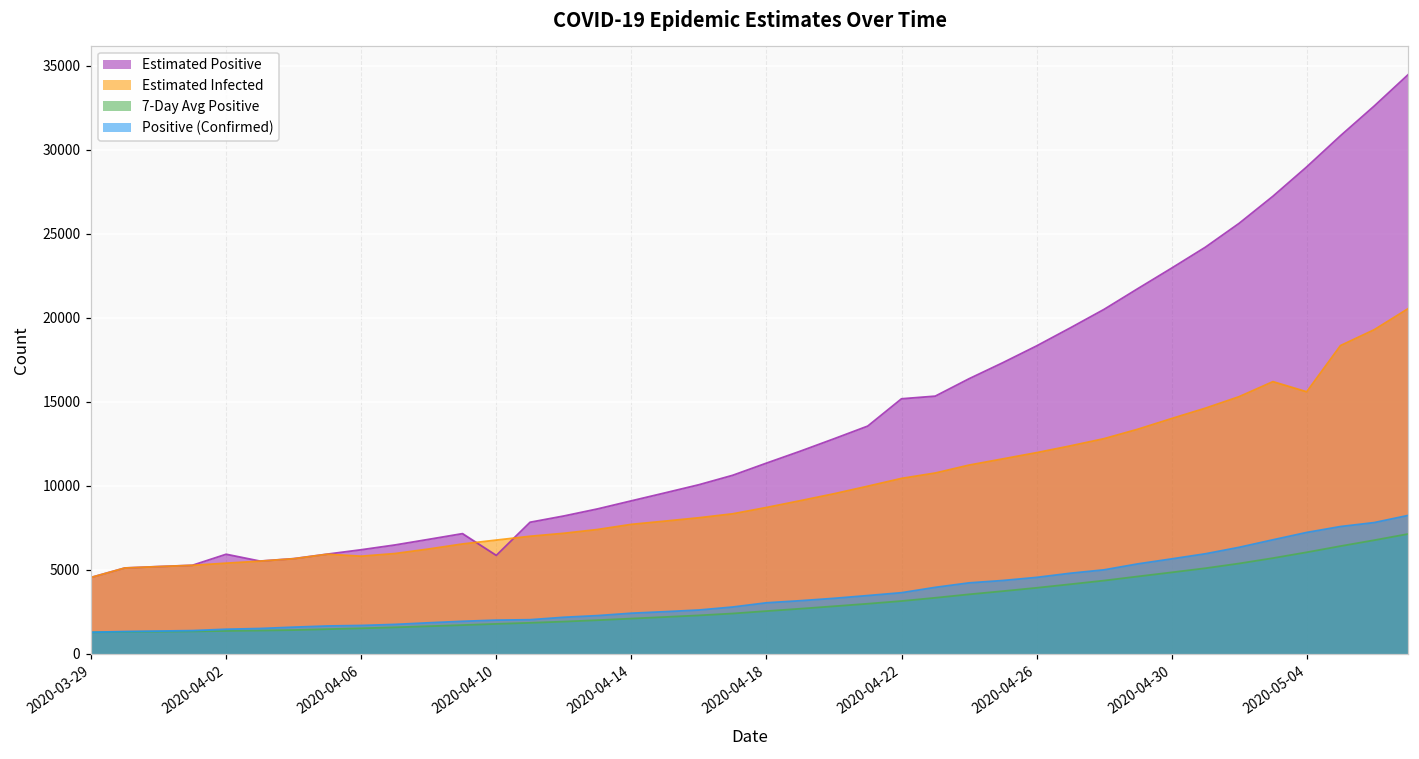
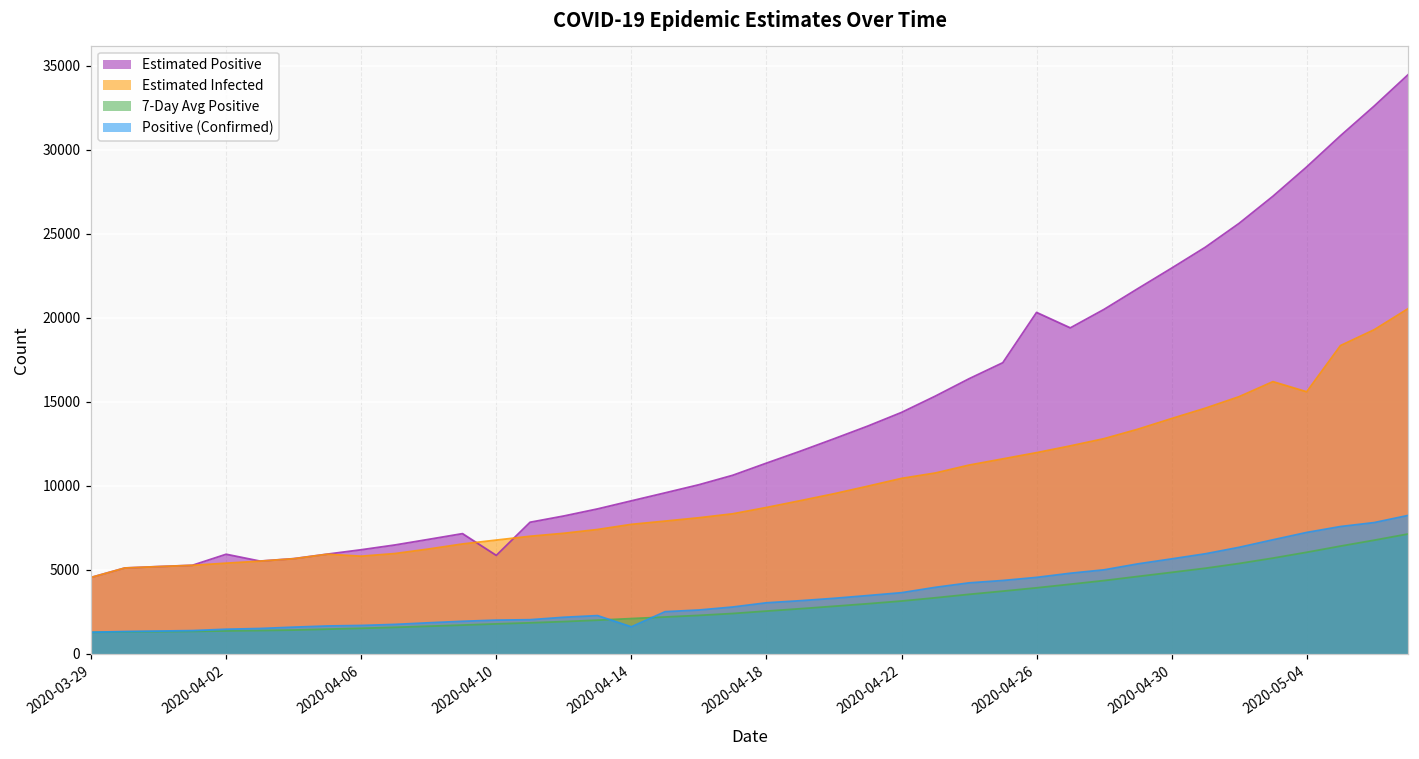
  {
    "Estimated Positive": {
      "2020-04-02": 5900,
      "2020-04-06": 6200,
      "2020-04-10": 5900,
      "2020-04-14": 9100,
      "2020-04-18": 11300,
-     "2020-04-22": 15200,
-     "2020-04-26": 18300,
+     "2020-04-22": 14400,
+     "2020-04-26": 20300,
      "2020-04-30": 22900,
      "2020-05-04": 29000
    },
    "Estimated Infected": {
      "2020-04-02": 5400,
      "2020-04-06": 5800,
      "2020-04-10": 6800,
      "2020-04-14": 7700,
      "2020-04-18": 8700,
      "2020-04-22": 10400,
      "2020-04-26": 12000,
      "2020-04-30": 14000,
      "2020-05-04": 15600
    },
    "7-Day Avg Positive": {
      "2020-04-06": 1500,
      "2020-04-10": 1800,
      "2020-04-14": 2100,
      "2020-04-18": 2500,
      "2020-04-22": 3100,
      "2020-04-26": 3900,
      "2020-04-30": 4800,
      "2020-05-04": 6000
    },
    "Positive (Confirmed)": {
      "2020-04-06": 1700,
      "2020-04-10": 2000,
-     "2020-04-14": 2400,
+     "2020-04-14": 1600,
      "2020-04-18": 3000,
      "2020-04-22": 3600,
      "2020-04-26": 4500,
      "2020-04-30": 5600,
      "2020-05-04": 7200
    }
  }
